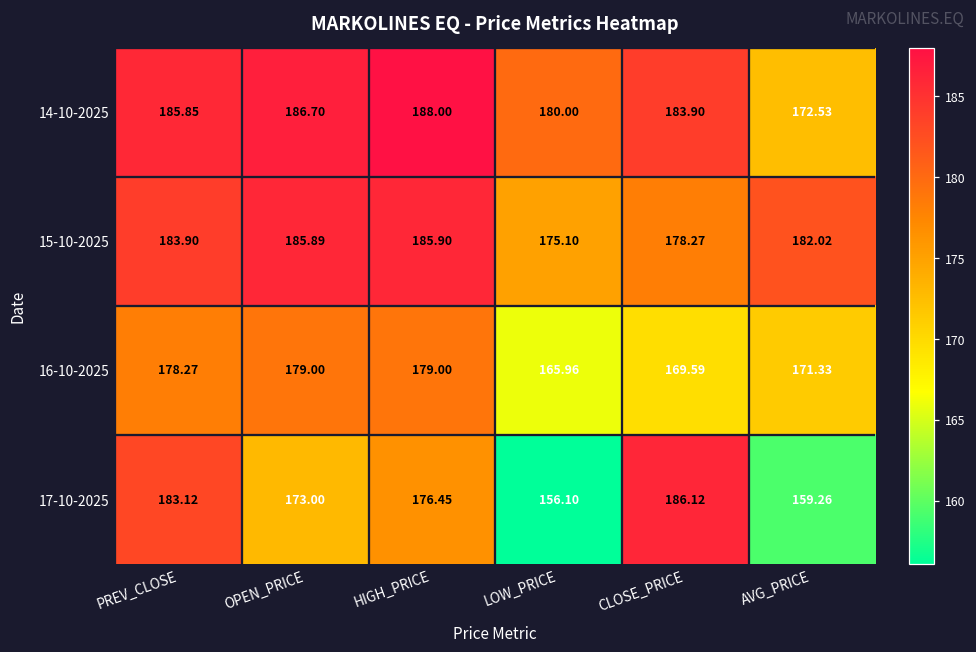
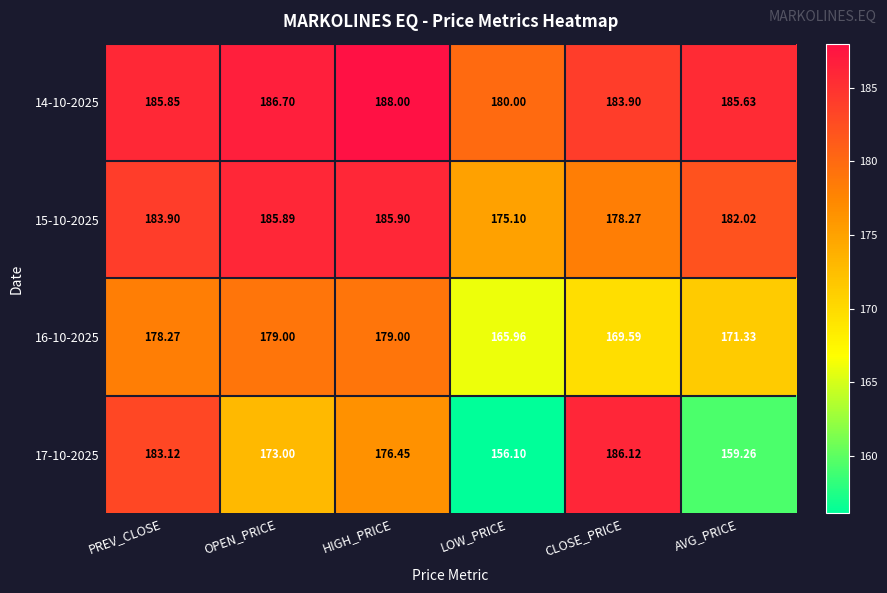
  {
    "14-10-2025": {
      "PREV_CLOSE": 185.85,
      "OPEN_PRICE": 186.70,
      "HIGH_PRICE": 188.00,
      "LOW_PRICE": 180.00,
      "CLOSE_PRICE": 183.90,
-     "AVG_PRICE": 172.53
+     "AVG_PRICE": 185.63
    },
    "15-10-2025": {
      "PREV_CLOSE": 183.90,
      "OPEN_PRICE": 185.89,
      "HIGH_PRICE": 185.90,
      "LOW_PRICE": 175.10,
      "CLOSE_PRICE": 178.27,
      "AVG_PRICE": 182.02
    },
    "16-10-2025": {
      "PREV_CLOSE": 178.27,
      "OPEN_PRICE": 179.00,
      "HIGH_PRICE": 179.00,
      "LOW_PRICE": 165.96,
      "CLOSE_PRICE": 169.59,
      "AVG_PRICE": 171.33
    },
    "17-10-2025": {
      "PREV_CLOSE": 183.12,
      "OPEN_PRICE": 173.00,
      "HIGH_PRICE": 176.45,
      "LOW_PRICE": 156.10,
      "CLOSE_PRICE": 186.12,
      "AVG_PRICE": 159.26
    }
  }
